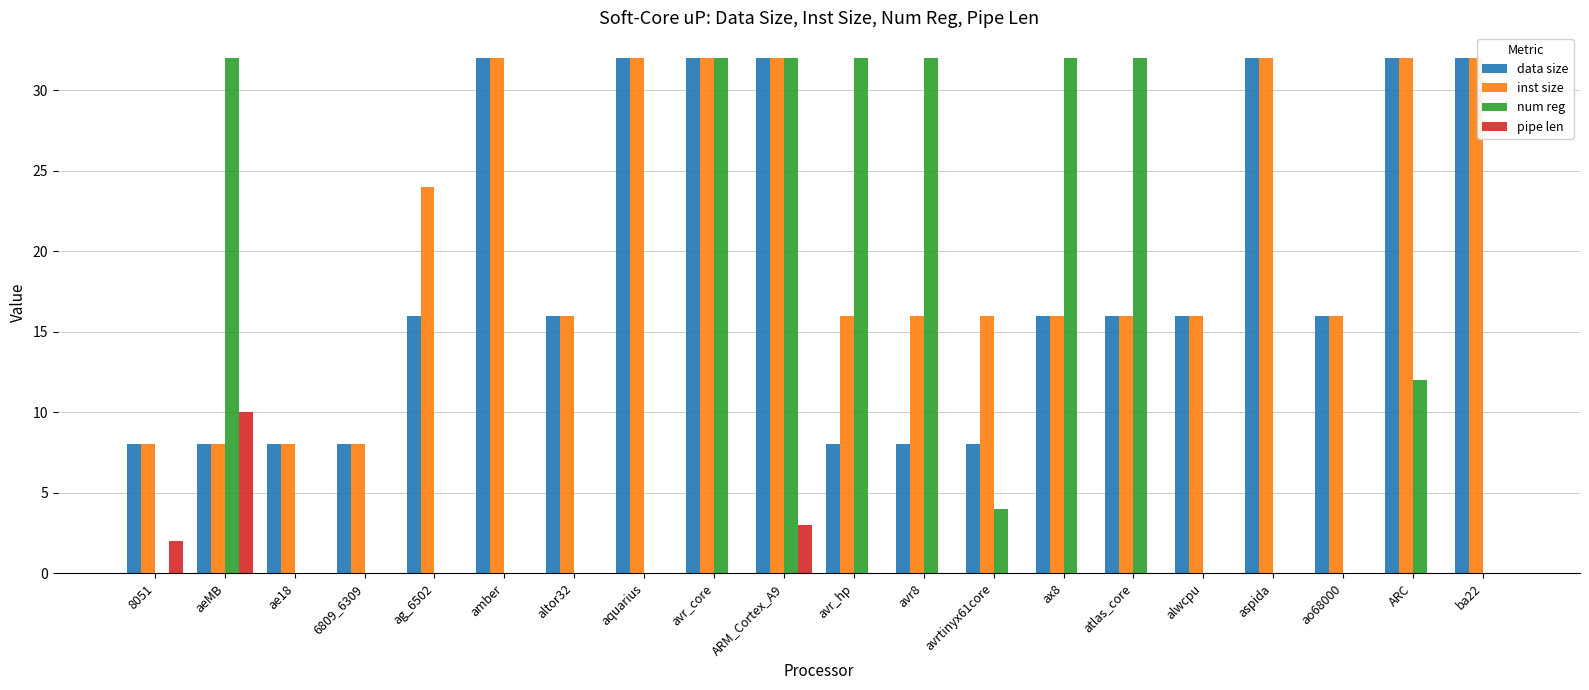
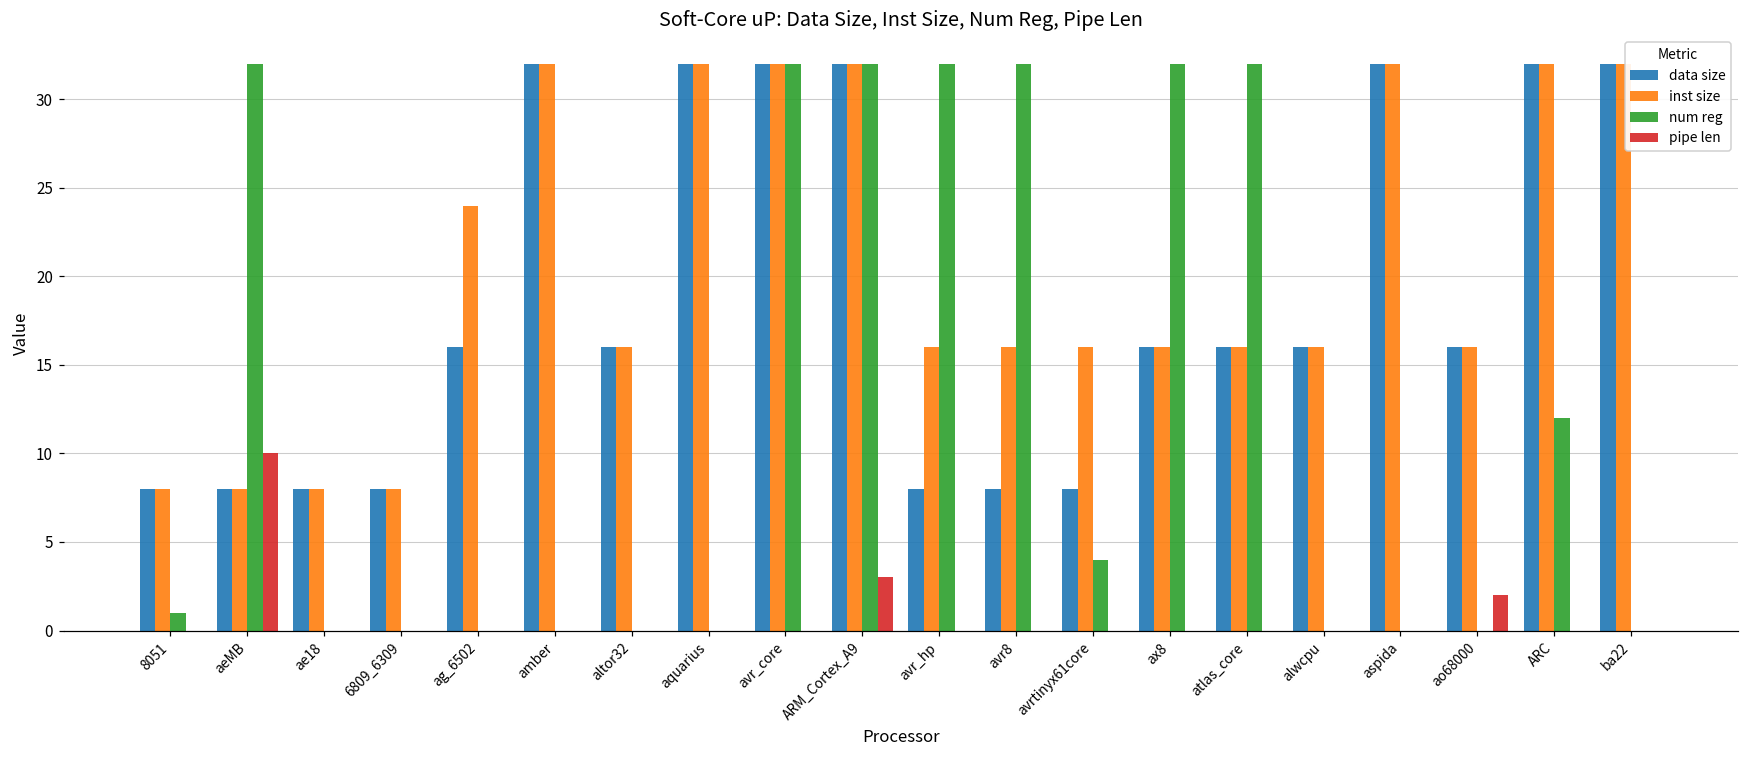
  {
    "data size": {
      "8051": 8,
      "aeMB": 8,
      "ae18": 8,
      "6809_6309": 8,
      "ag_6502": 16,
      "amber": 32,
      "altor32": 16,
      "aquarius": 32,
      "avr_core": 32,
      "ARM_Cortex_A9": 32,
      "avr_hp": 8,
      "avr8": 8,
      "avrtinyx61core": 8,
      "ax8": 16,
      "atlas_core": 16,
      "alwcpu": 16,
      "aspida": 32,
      "ao68000": 16,
      "ARC": 32,
      "ba22": 32
    },
    "inst size": {
      "8051": 8,
      "aeMB": 8,
      "ae18": 8,
      "6809_6309": 8,
      "ag_6502": 24,
      "amber": 32,
      "altor32": 16,
      "aquarius": 32,
      "avr_core": 32,
      "ARM_Cortex_A9": 32,
      "avr_hp": 16,
      "avr8": 16,
      "avrtinyx61core": 16,
      "ax8": 16,
      "atlas_core": 16,
      "alwcpu": 16,
      "aspida": 32,
      "ao68000": 16,
      "ARC": 32,
      "ba22": 32
    },
    "num reg": {
-     "8051": 0,
+     "8051": 1,
      "aeMB": 32,
      "ae18": 0,
      "6809_6309": 0,
      "ag_6502": 0,
      "amber": 0,
      "altor32": 0,
      "aquarius": 0,
      "avr_core": 32,
      "ARM_Cortex_A9": 32,
      "avr_hp": 32,
      "avr8": 32,
      "avrtinyx61core": 4,
      "ax8": 32,
      "atlas_core": 32,
      "alwcpu": 0,
      "aspida": 0,
      "ao68000": 0,
      "ARC": 12,
      "ba22": 0
    },
    "pipe len": {
-     "8051": 2,
+     "8051": 0,
      "aeMB": 10,
      "ae18": 0,
      "6809_6309": 0,
      "ag_6502": 0,
      "amber": 0,
      "altor32": 0,
      "aquarius": 0,
      "avr_core": 0,
      "ARM_Cortex_A9": 3,
      "avr_hp": 0,
      "avr8": 0,
      "avrtinyx61core": 0,
      "ax8": 0,
      "atlas_core": 0,
      "alwcpu": 0,
      "aspida": 0,
-     "ao68000": 0,
+     "ao68000": 2,
      "ARC": 0,
      "ba22": 0
    }
  }
